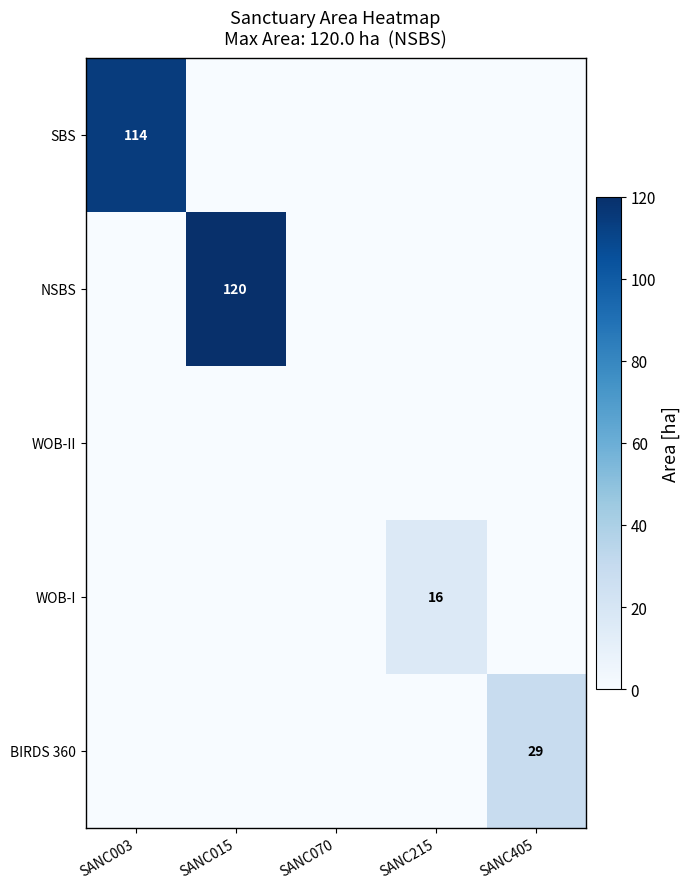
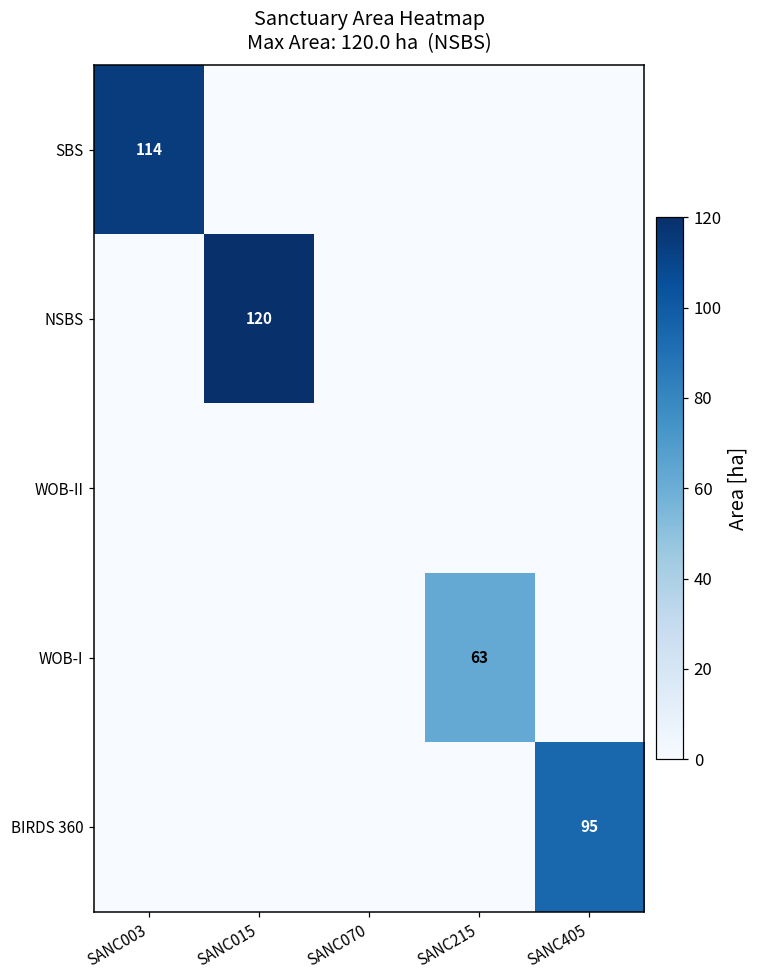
  {
    "SBS": {
      "SANC003": 114
    },
    "NSBS": {
      "SANC015": 120
    },
    "WOB-I": {
-     "SANC215": 16
+     "SANC215": 63
    },
    "BIRDS 360": {
-     "SANC405": 29
+     "SANC405": 95
    }
  }
